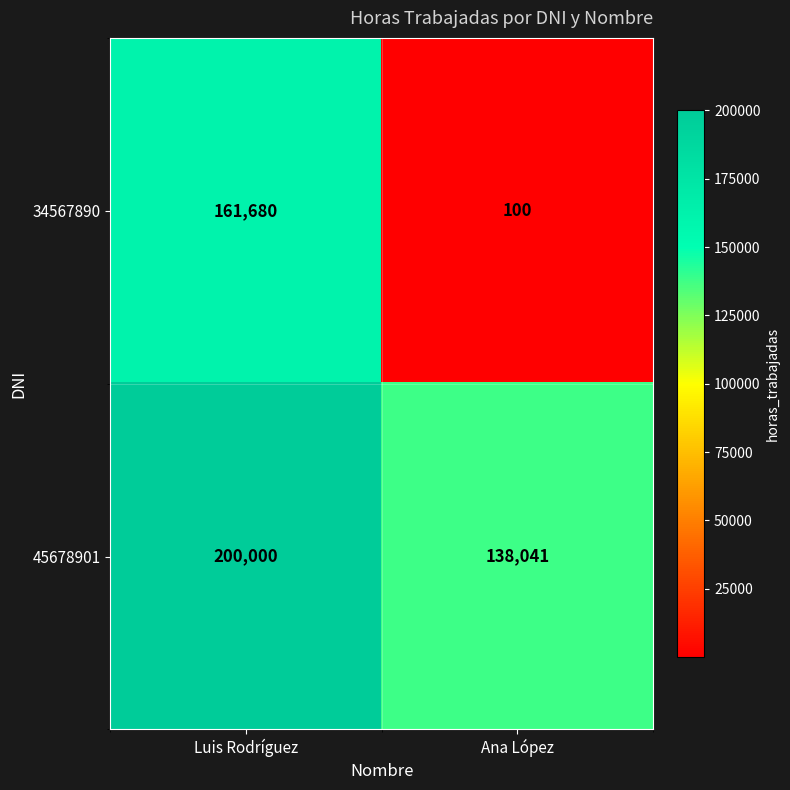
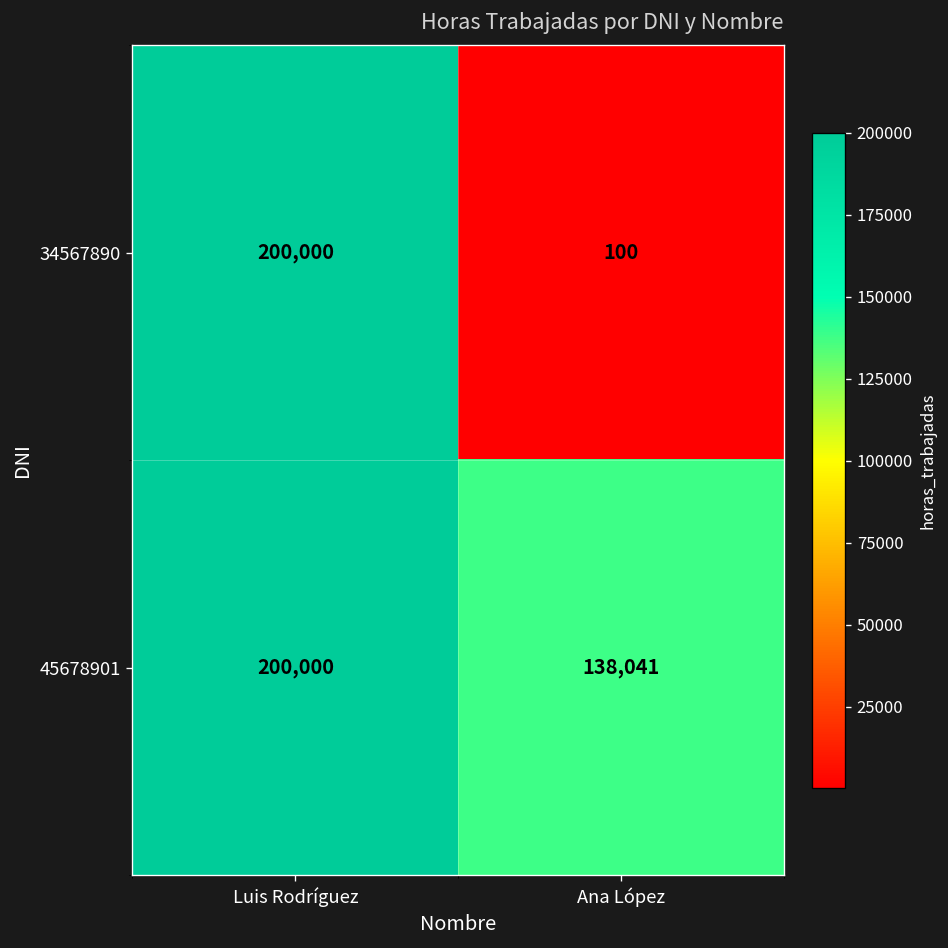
  {
    "34567890": {
-     "Luis Rodríguez": "161,680",
+     "Luis Rodríguez": "200,000",
      "Ana López": "100"
    },
    "45678901": {
      "Luis Rodríguez": "200,000",
      "Ana López": "138,041"
    }
  }
